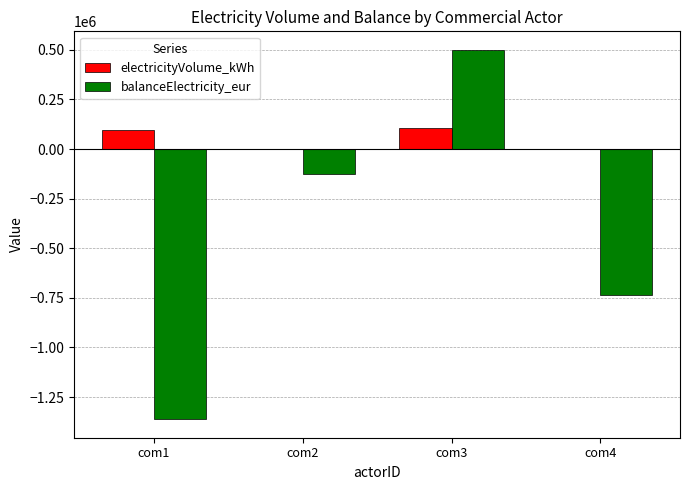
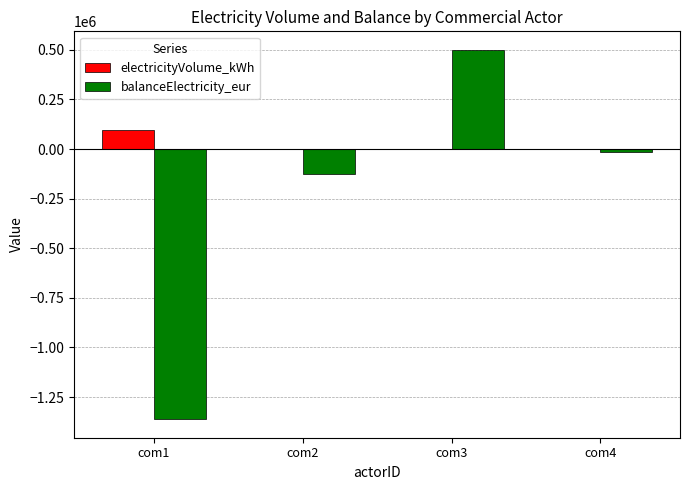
  {
    "electricityVolume_kWh": {
      "com1": 100000,
-     "com3": 110000
+     "com3": 0
    },
    "balanceElectricity_eur": {
      "com1": -1360000,
      "com2": -120000,
      "com3": 500000,
-     "com4": -740000
+     "com4": -10000
    }
  }
